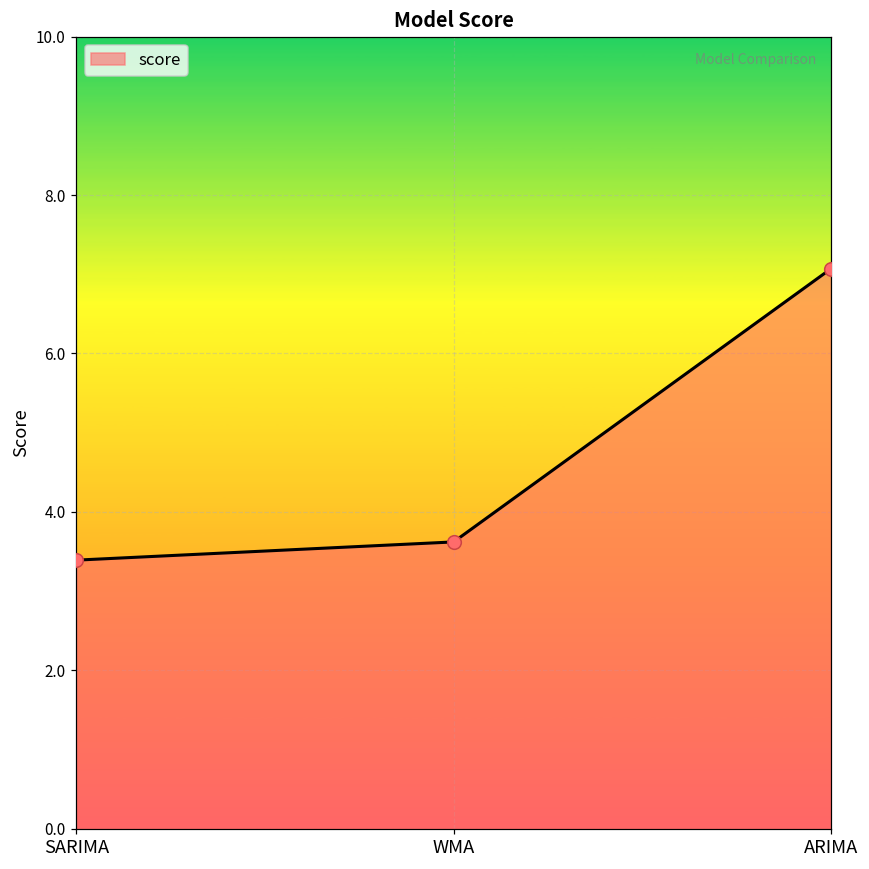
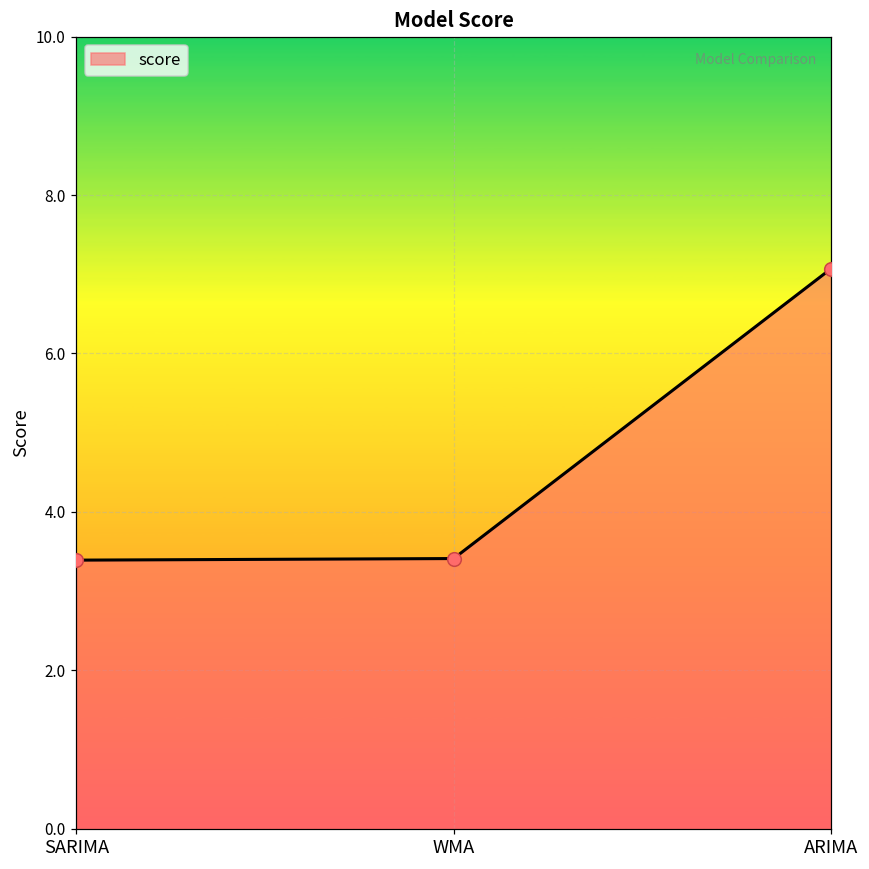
  {
    "SARIMA": 3.4,
-   "WMA": 3.6,
+   "WMA": 3.4,
    "ARIMA": 7.1
  }
